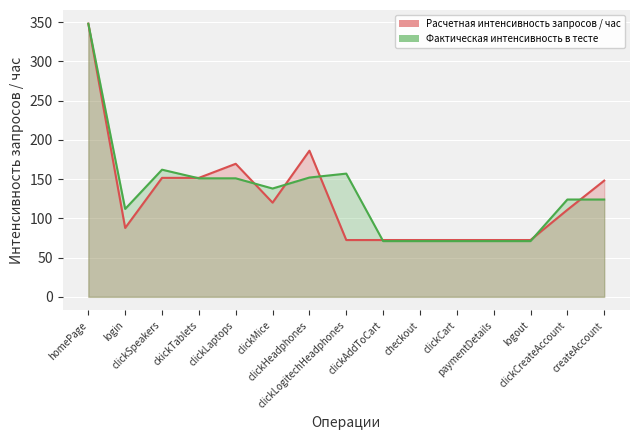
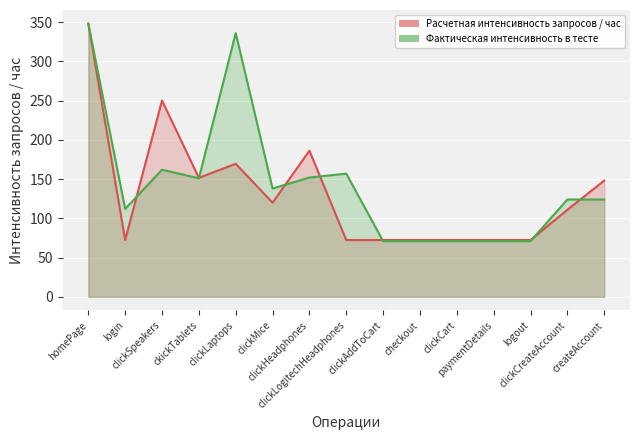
  {
    "Расчетная интенсивность запросов / час": {
-     "login": 90,
-     "clickSpeakers": 150,
+     "login": 70,
+     "clickSpeakers": 250,
      "clickLaptops": 170,
      "clickMice": 120,
      "clickHeadphones": 190,
      "clickLogitechHeadphones": 70,
      "clickCreateAccount": 110,
      "createAccount": 150
    },
    "Фактическая интенсивность в тесте": {
      "login": 110,
      "clickSpeakers": 160,
-     "clickLaptops": 150,
+     "clickLaptops": 340,
      "clickMice": 140,
      "clickHeadphones": 150,
      "clickLogitechHeadphones": 160,
      "clickCreateAccount": 120,
      "createAccount": 120
    }
  }
